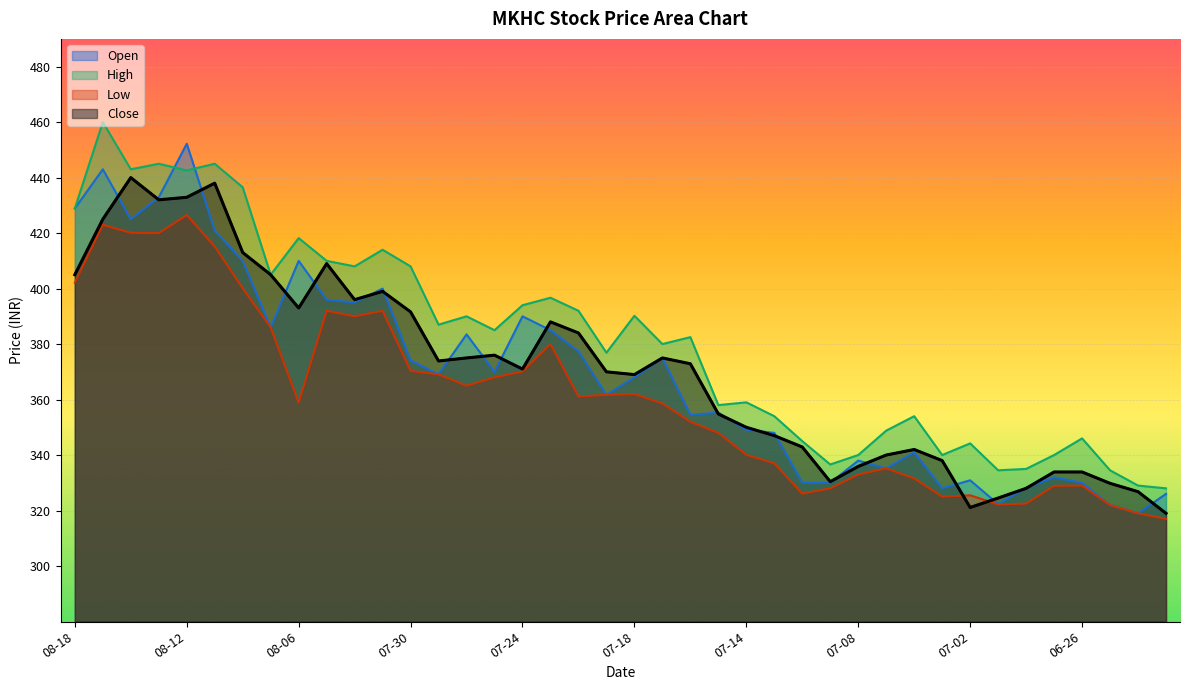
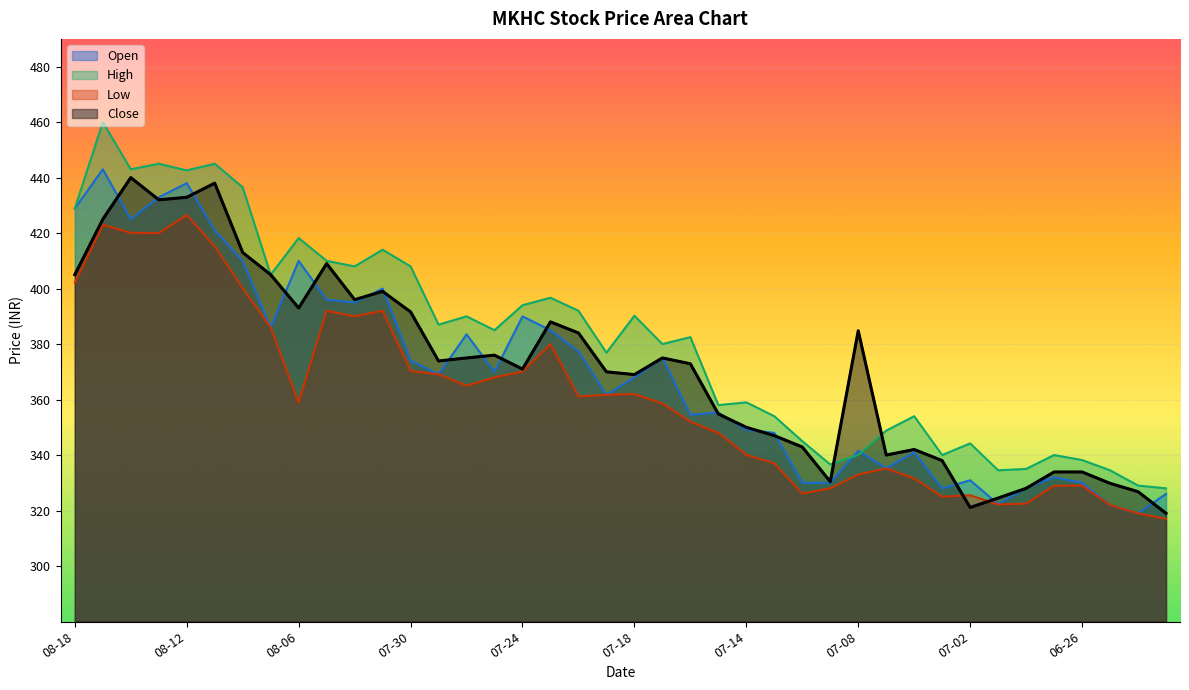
  {
    "Open": {
-     "08-12": 452,
+     "08-12": 438,
      "08-06": 410,
      "07-30": 374,
      "07-24": 390,
      "07-18": 368,
-     "07-08": 338,
+     "07-08": 342,
      "07-02": 331,
      "06-26": 330
    },
    "High": {
      "08-12": 443,
      "08-06": 418,
      "07-30": 408,
      "07-24": 394,
      "07-18": 390,
      "07-14": 359,
      "07-08": 340,
      "07-02": 344,
-     "06-26": 346
+     "06-26": 338
    },
    "Low": {
      "08-18": 402,
      "08-12": 427,
      "08-06": 359,
      "07-30": 370,
      "07-18": 362,
      "07-14": 340,
      "07-08": 333,
      "07-02": 326,
      "06-26": 329
    },
    "Close": {
      "08-18": 405,
      "08-12": 433,
      "08-06": 393,
      "07-30": 392,
      "07-18": 369,
-     "07-08": 336,
+     "07-08": 385,
      "07-02": 321,
      "06-26": 334
    }
  }
